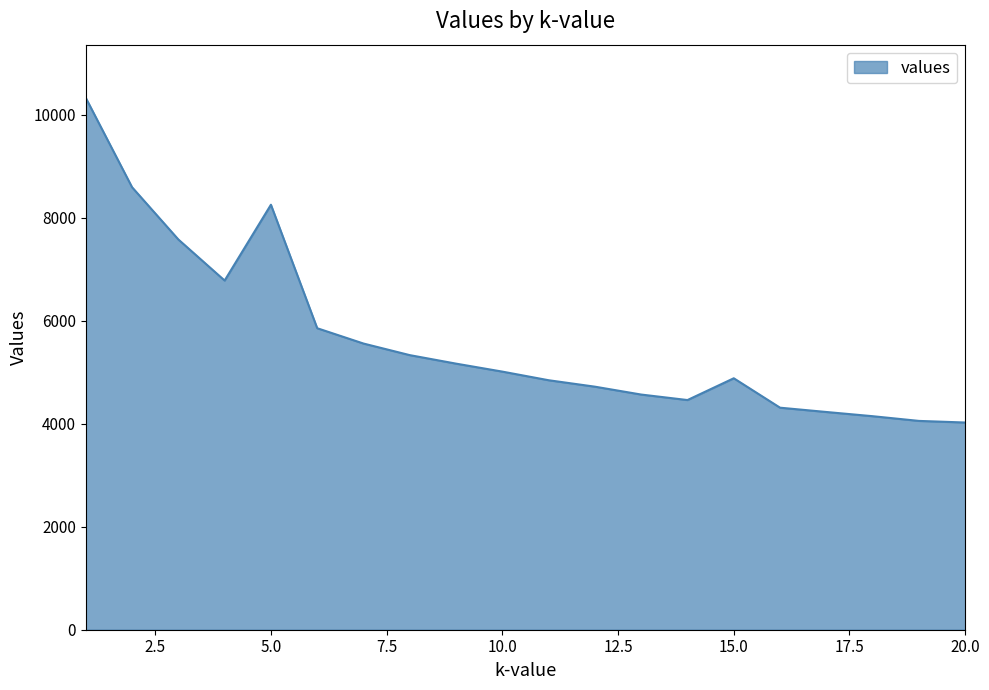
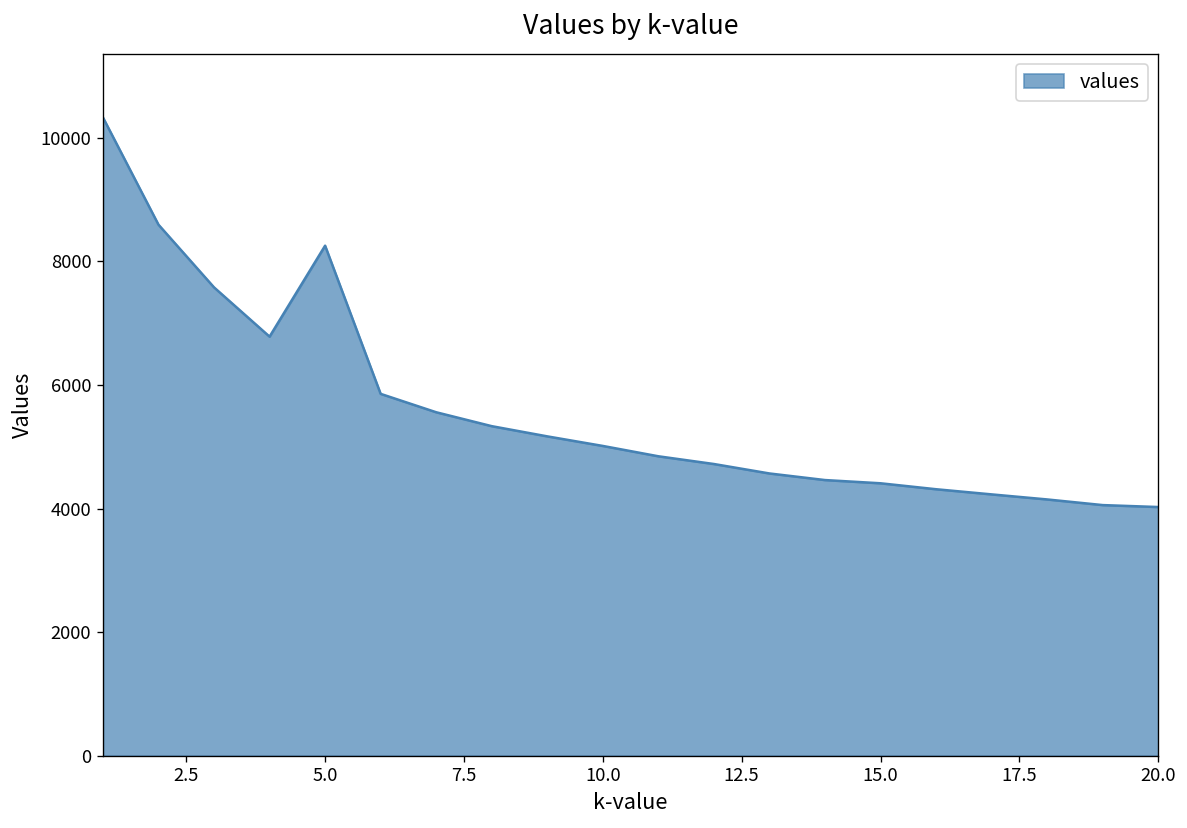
  {
    "5.0": 8300,
    "10.0": 5000,
-   "15.0": 4900,
+   "15.0": 4400,
    "20.0": 4000
  }
